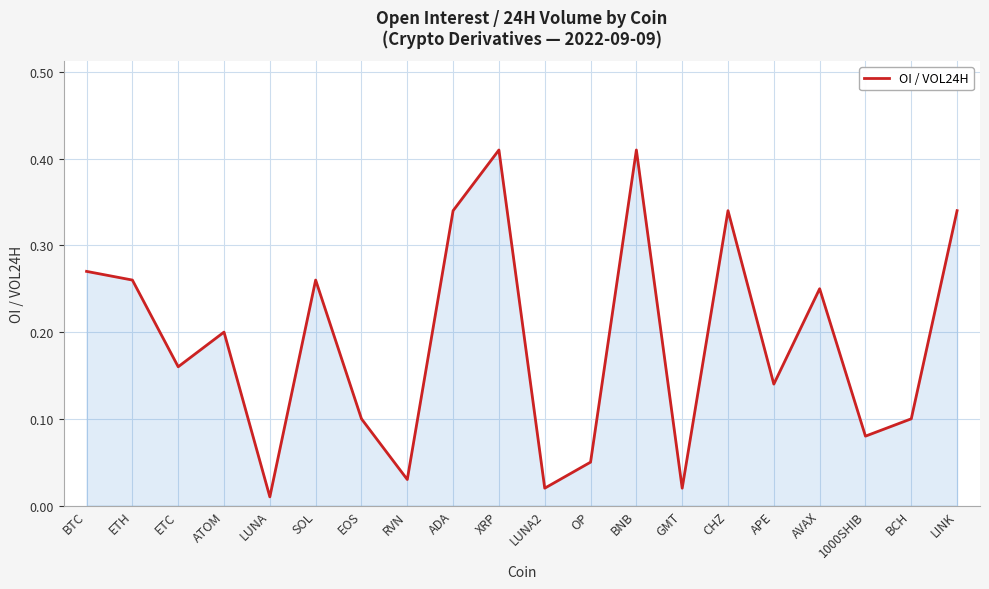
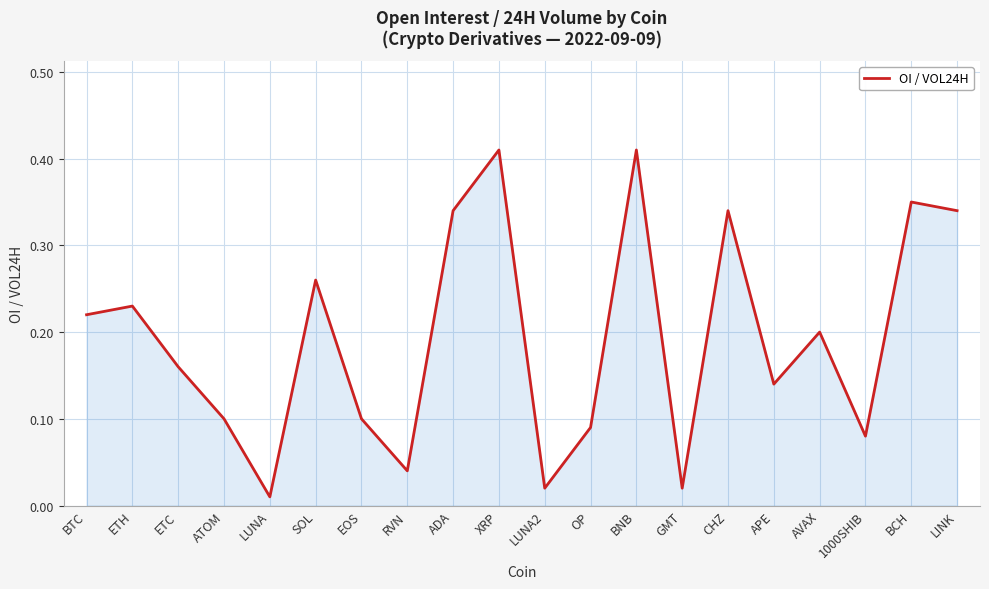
  {
-   "BTC": 0.27,
-   "ETH": 0.26,
+   "BTC": 0.22,
+   "ETH": 0.23,
    "ETC": 0.16,
-   "ATOM": 0.2,
+   "ATOM": 0.1,
    "LUNA": 0.01,
    "SOL": 0.26,
    "EOS": 0.10,
-   "RVN": 0.03,
+   "RVN": 0.04,
    "ADA": 0.34,
    "XRP": 0.41,
    "LUNA2": 0.02,
-   "OP": 0.05,
+   "OP": 0.09,
    "BNB": 0.41,
    "GMT": 0.02,
    "CHZ": 0.34,
    "APE": 0.14,
-   "AVAX": 0.25,
+   "AVAX": 0.20,
    "1000SHIB": 0.08,
-   "BCH": 0.10,
+   "BCH": 0.35,
    "LINK": 0.34
  }
